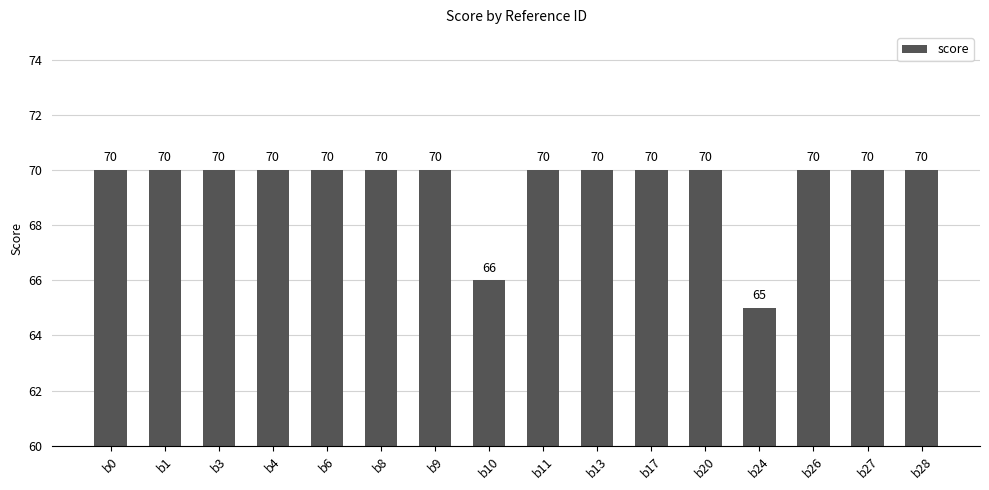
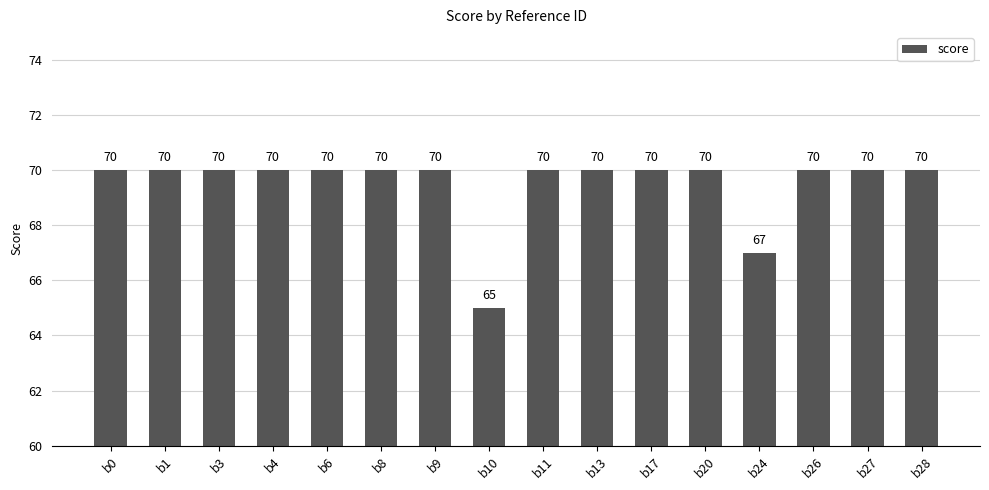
  {
    "b0": 70,
    "b1": 70,
    "b3": 70,
    "b4": 70,
    "b6": 70,
    "b8": 70,
    "b9": 70,
-   "b10": 66,
+   "b10": 65,
    "b11": 70,
    "b13": 70,
    "b17": 70,
    "b20": 70,
-   "b24": 65,
+   "b24": 67,
    "b26": 70,
    "b27": 70,
    "b28": 70
  }
